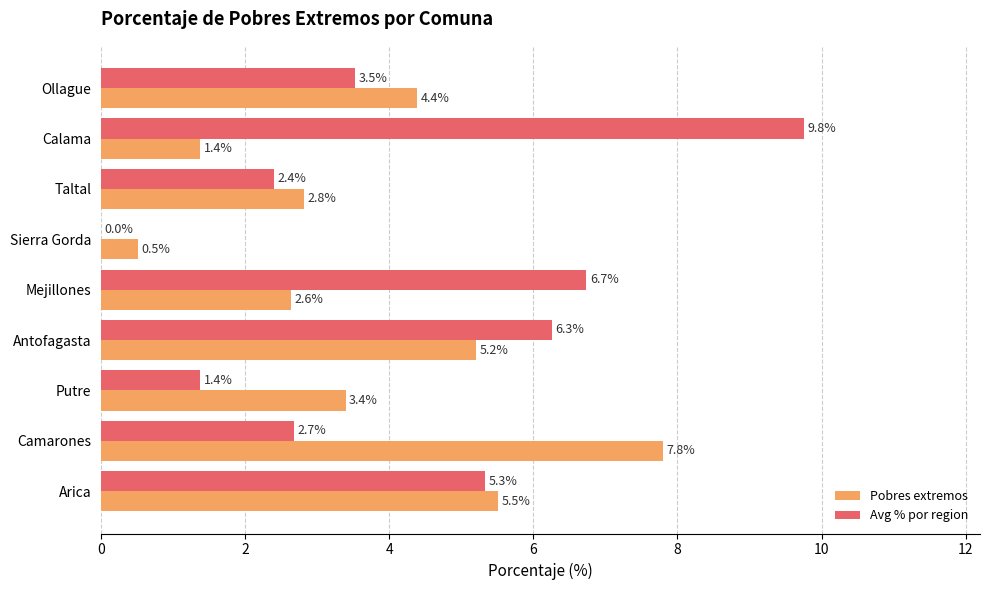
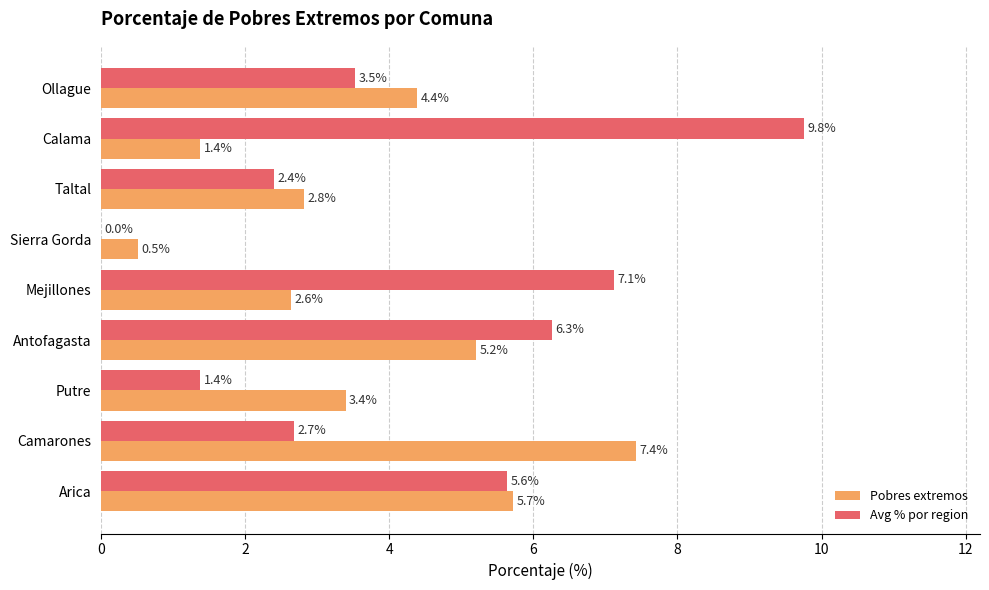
  {
    "Pobres extremos": {
      "Ollague": "4.4%",
      "Calama": "1.4%",
      "Taltal": "2.8%",
      "Sierra Gorda": "0.5%",
      "Mejillones": "2.6%",
      "Antofagasta": "5.2%",
      "Putre": "3.4%",
-     "Camarones": "7.8%",
-     "Arica": "5.5%"
+     "Camarones": "7.4%",
+     "Arica": "5.7%"
    },
    "Avg % por region": {
      "Ollague": "3.5%",
      "Calama": "9.8%",
      "Taltal": "2.4%",
      "Sierra Gorda": "0.0%",
-     "Mejillones": "6.7%",
+     "Mejillones": "7.1%",
      "Antofagasta": "6.3%",
      "Putre": "1.4%",
      "Camarones": "2.7%",
-     "Arica": "5.3%"
+     "Arica": "5.6%"
    }
  }
